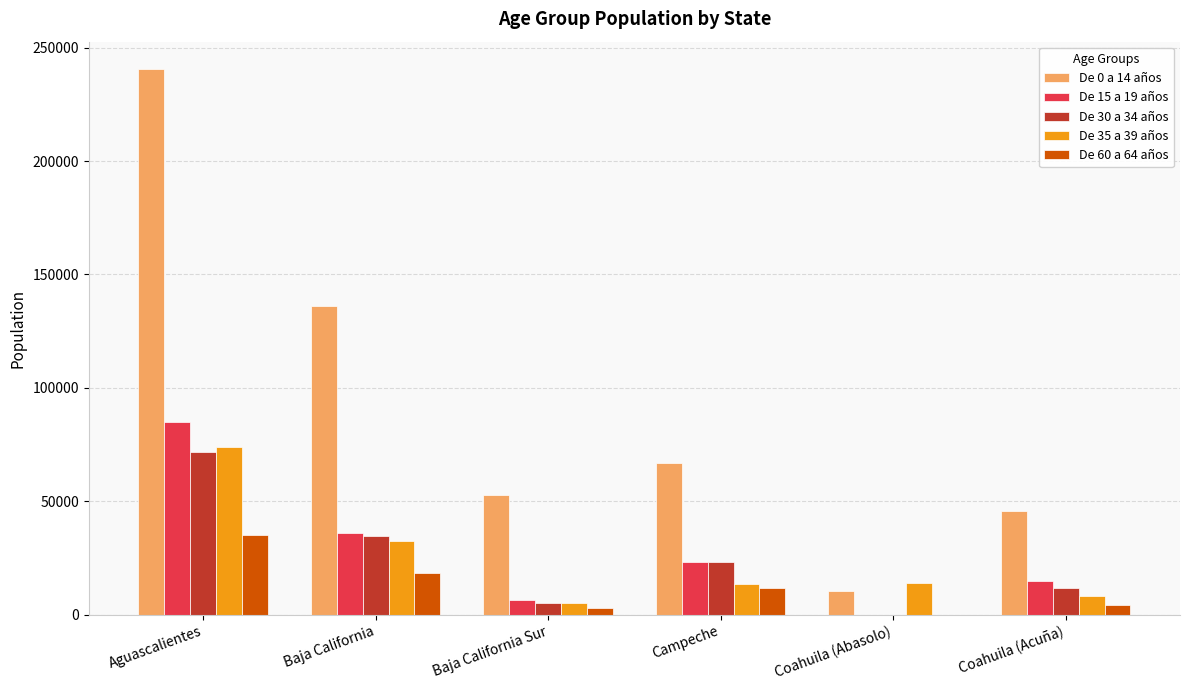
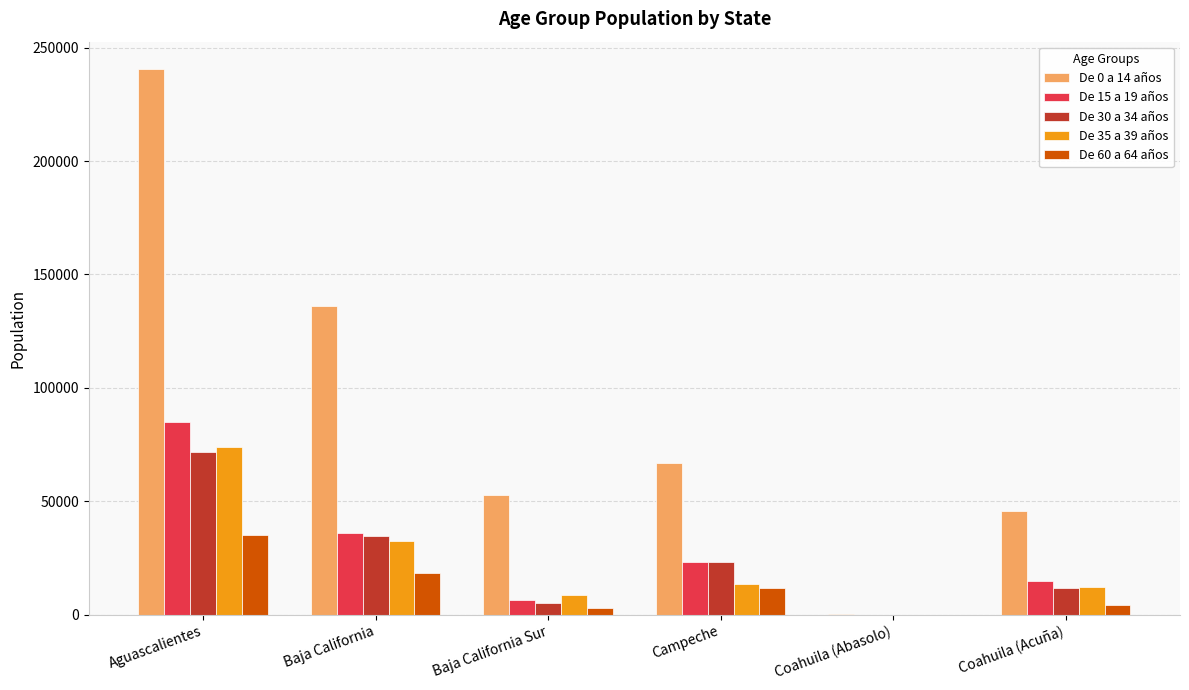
  {
    "De 0 a 14 años": {
      "Aguascalientes": 241000,
      "Baja California": 136000,
      "Baja California Sur": 53000,
      "Campeche": 67000,
-     "Coahuila (Abasolo)": 10000,
+     "Coahuila (Abasolo)": 0,
      "Coahuila (Acuña)": 46000
    },
    "De 35 a 39 años": {
      "Aguascalientes": 74000,
      "Baja California": 33000,
-     "Baja California Sur": 5000,
+     "Baja California Sur": 9000,
      "Campeche": 14000,
-     "Coahuila (Abasolo)": 14000,
-     "Coahuila (Acuña)": 8000
+     "Coahuila (Abasolo)": 0,
+     "Coahuila (Acuña)": 12000
    }
  }
